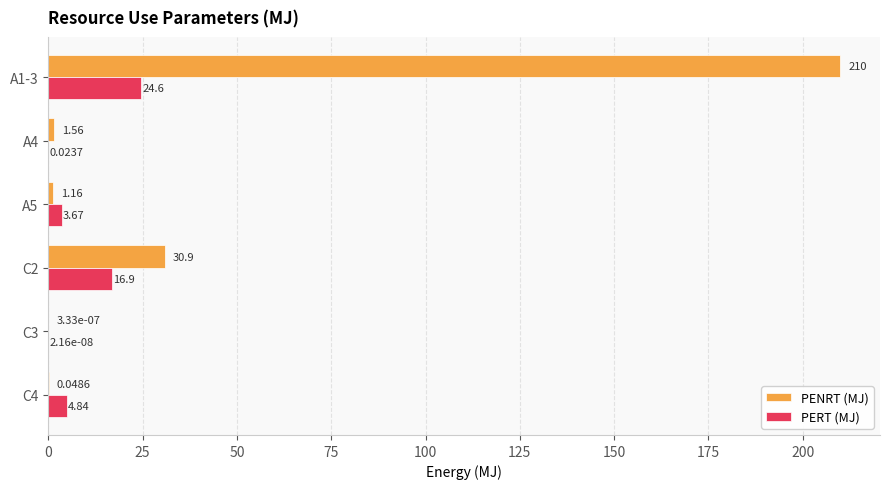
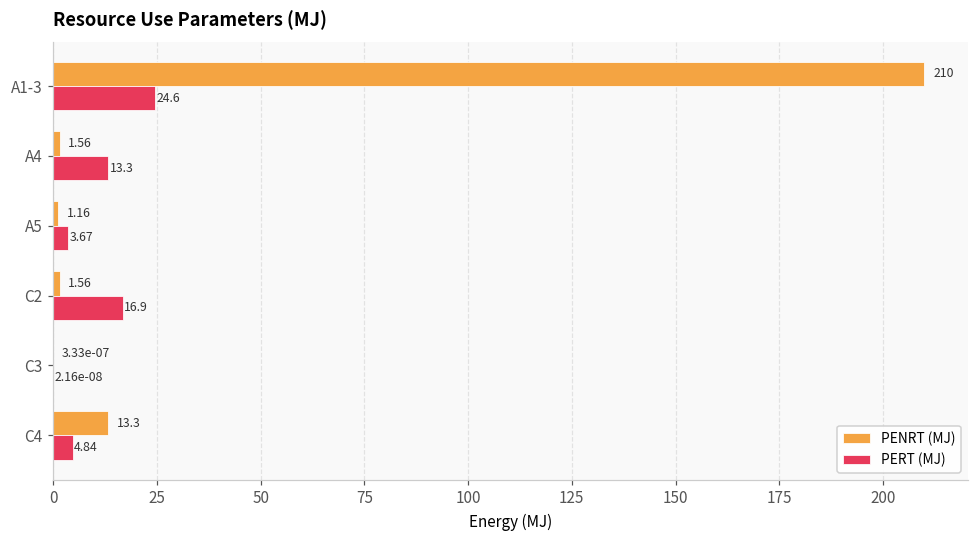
  {
    "PENRT (MJ)": {
      "A1-3": "210",
      "A4": "1.56",
      "A5": "1.16",
-     "C2": "30.9",
+     "C2": "1.56",
      "C3": "3.33e-07",
-     "C4": "0.0486"
+     "C4": "13.3"
    },
    "PERT (MJ)": {
      "A1-3": "24.6",
-     "A4": "0.0237",
+     "A4": "13.3",
      "A5": "3.67",
      "C2": "16.9",
      "C3": "2.16e-08",
      "C4": "4.84"
    }
  }
